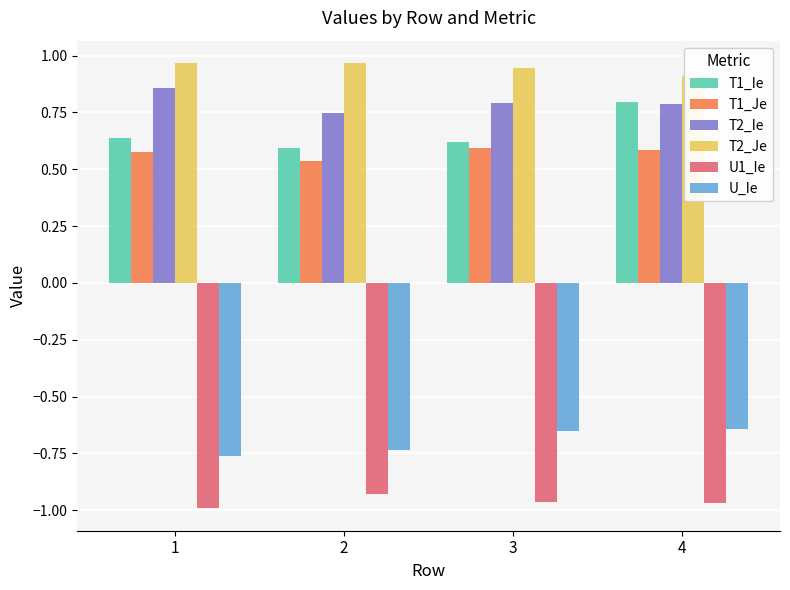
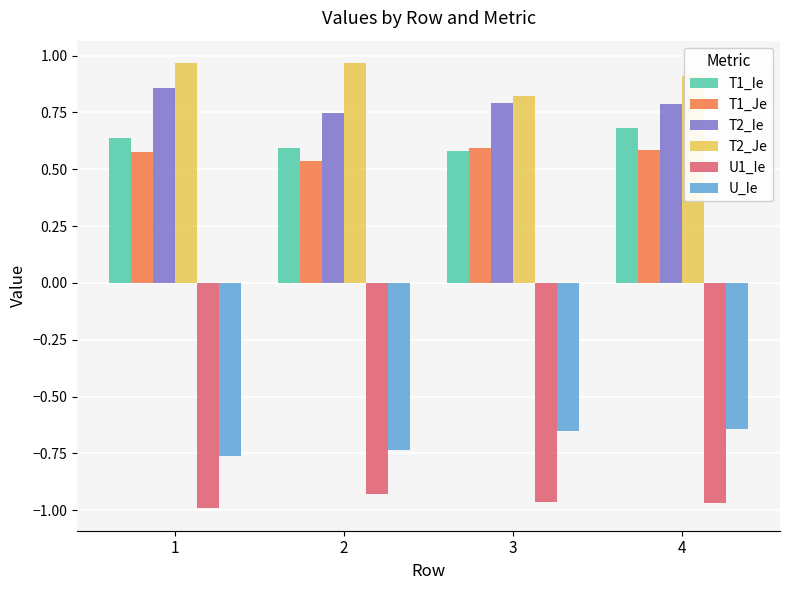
  {
    "T1_Ie": {
      "1": 0.64,
      "2": 0.59,
-     "3": 0.62,
-     "4": 0.80
+     "3": 0.58,
+     "4": 0.68
    },
    "T2_Je": {
      "1": 0.97,
      "2": 0.97,
-     "3": 0.94
+     "3": 0.82
    }
  }
